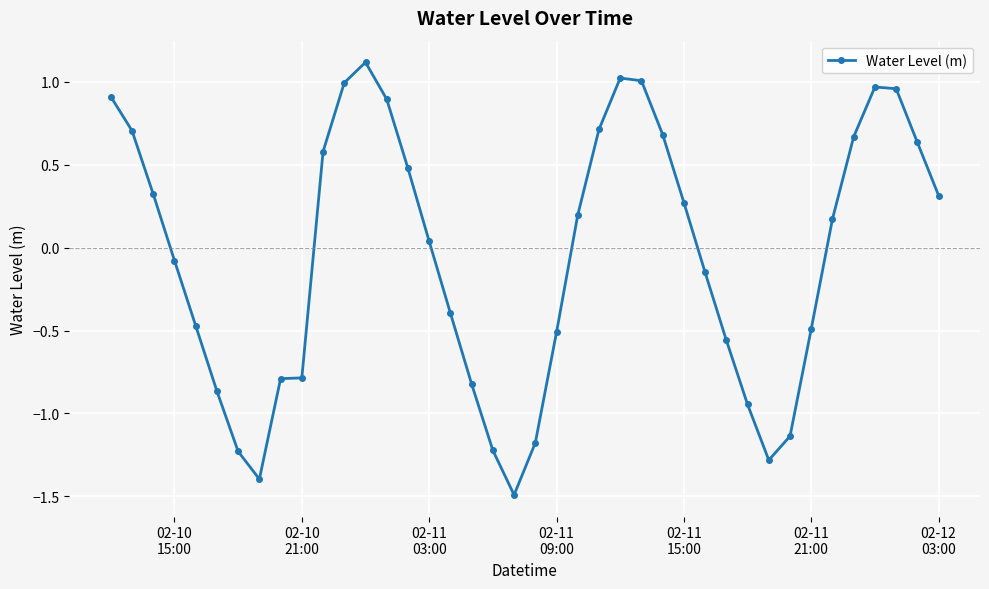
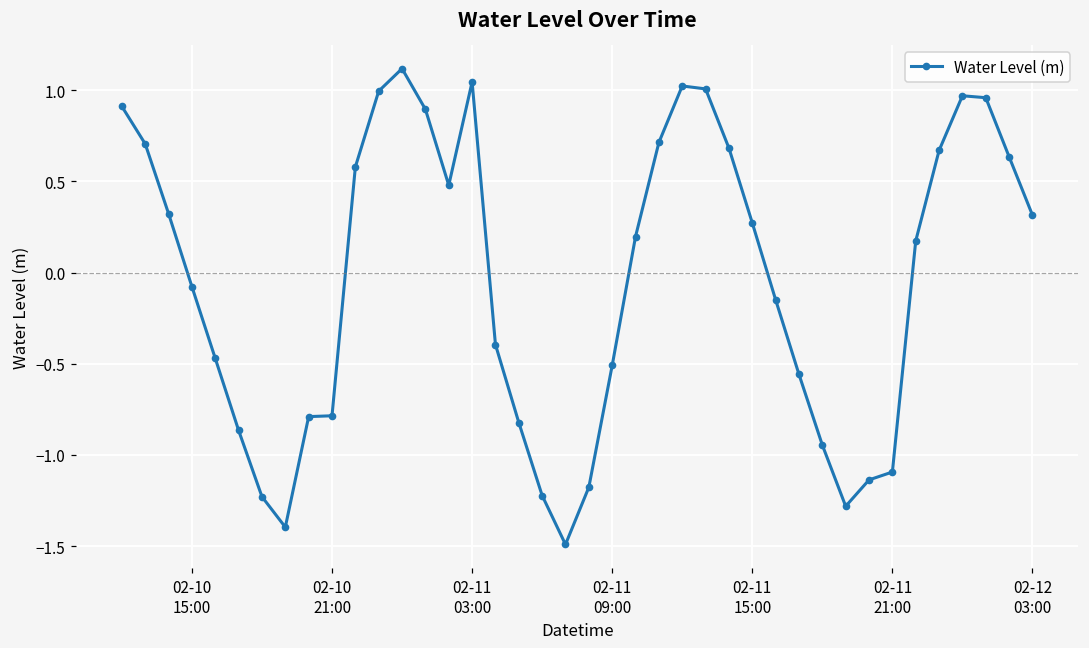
  {
    "02-10 15:00": -0.08,
    "02-10 21:00": -0.79,
-   "02-11 03:00": 0.04,
+   "02-11 03:00": 1.05,
    "02-11 09:00": -0.51,
    "02-11 15:00": 0.27,
-   "02-11 21:00": -0.49,
+   "02-11 21:00": -1.09,
    "02-12 03:00": 0.31
  }
